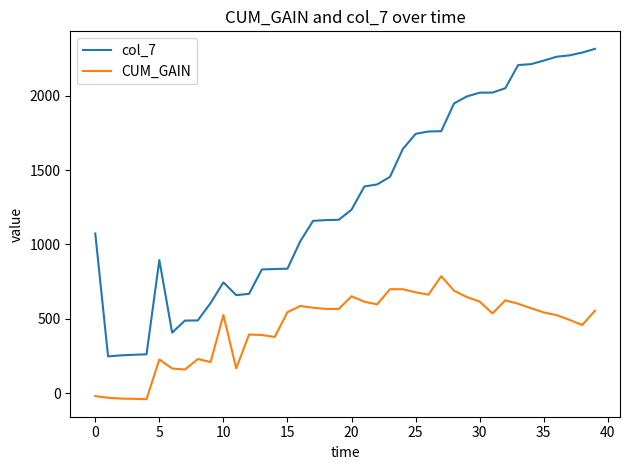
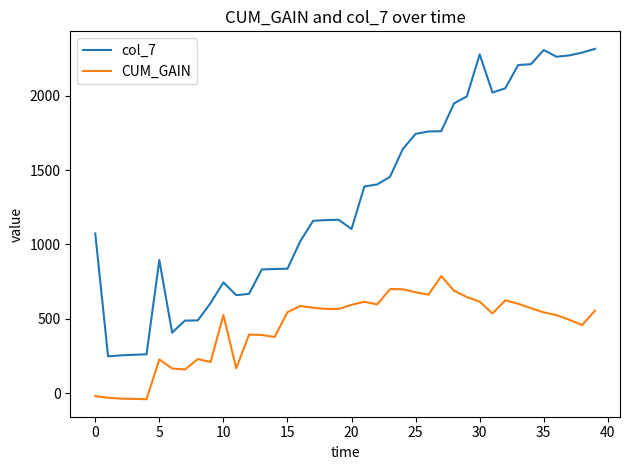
  {
    "col_7": {
      "0": 1070,
      "5": 900,
      "10": 750,
      "15": 840,
-     "20": 1230,
+     "20": 1100,
      "25": 1740,
-     "30": 2020,
-     "35": 2240
+     "30": 2280,
+     "35": 2310
    },
    "CUM_GAIN": {
      "0": -20,
      "5": 230,
      "10": 530,
      "15": 540,
-     "20": 650,
+     "20": 590,
      "25": 680,
      "30": 620,
      "35": 540
    }
  }
